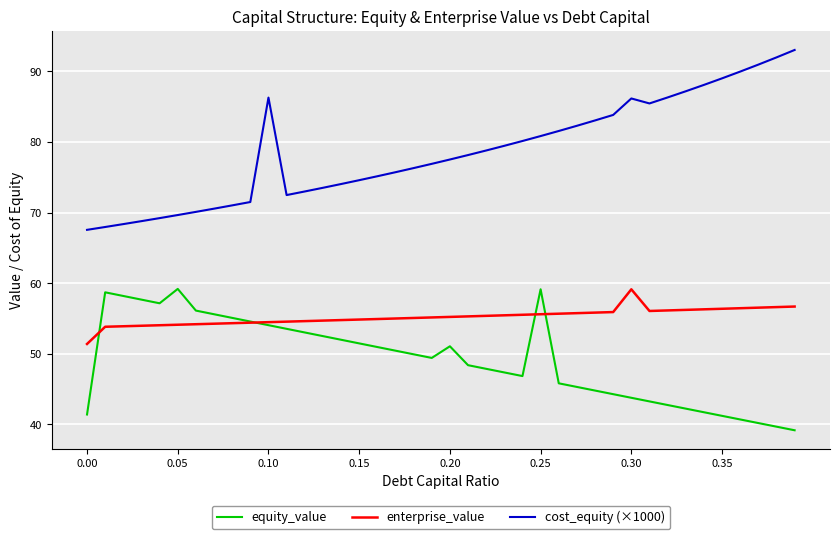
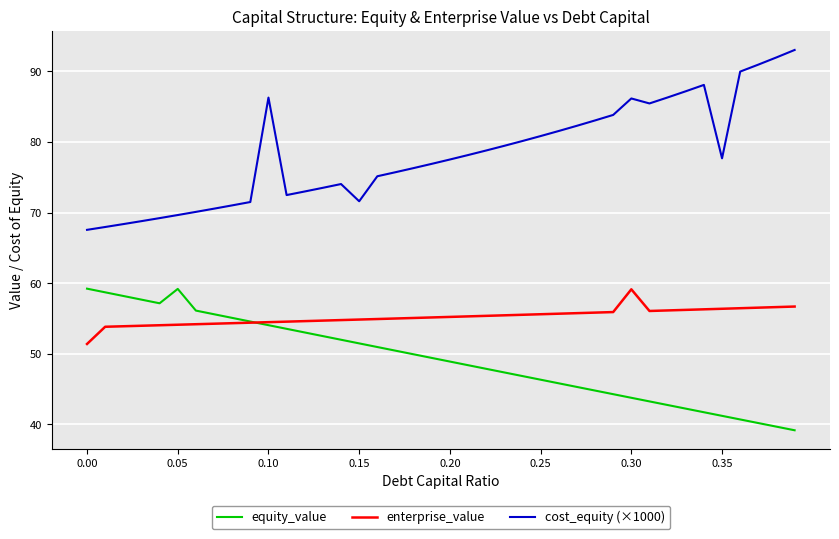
  {
    "equity_value": {
-     "0.00": 41,
+     "0.00": 59,
      "0.05": 59,
      "0.10": 54,
      "0.15": 51,
-     "0.20": 51,
-     "0.25": 59,
+     "0.20": 49,
+     "0.25": 46,
      "0.30": 44,
      "0.35": 41
    },
    "enterprise_value": {
      "0.00": 51,
      "0.05": 54,
      "0.10": 54,
      "0.15": 55,
      "0.20": 55,
      "0.25": 56,
      "0.30": 59,
      "0.35": 56
    },
    "cost_equity (×1000)": {
      "0.00": 68,
      "0.05": 70,
      "0.10": 86,
-     "0.15": 75,
+     "0.15": 72,
      "0.20": 78,
      "0.25": 81,
      "0.30": 86,
-     "0.35": 89
+     "0.35": 78
    }
  }
